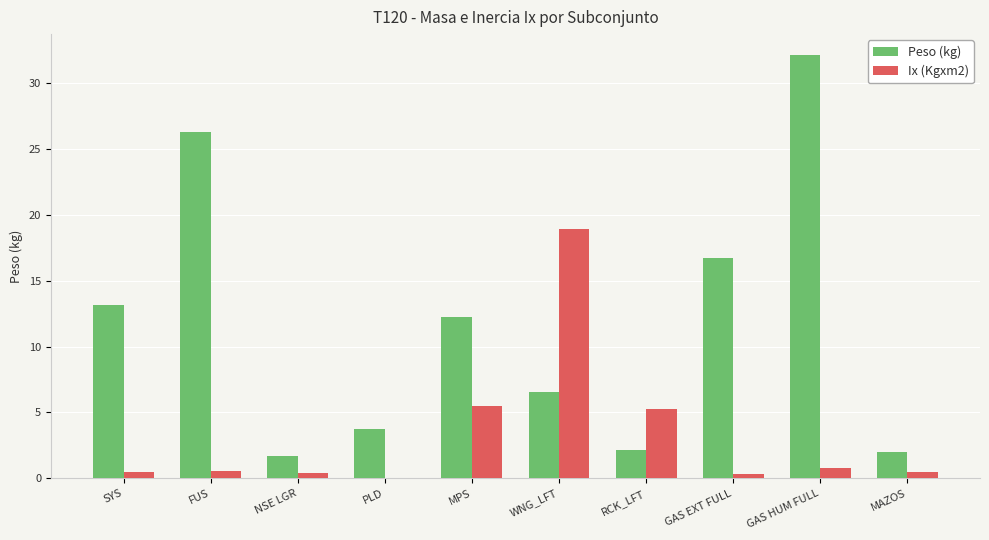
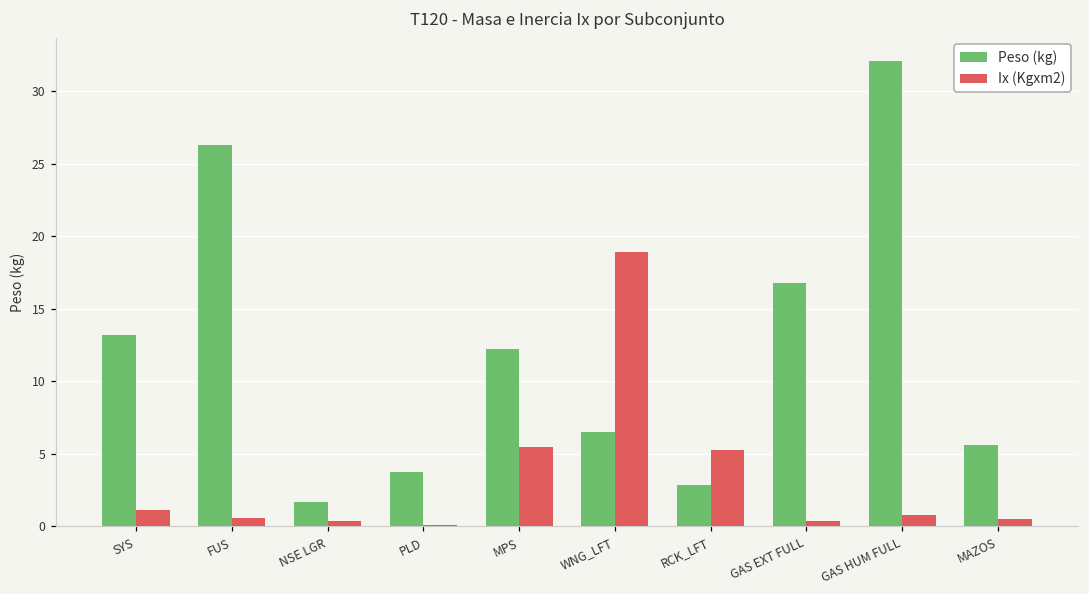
  {
    "Peso (kg)": {
      "SYS": 13.1,
      "FUS": 26.3,
      "NSE LGR": 1.7,
      "PLD": 3.8,
      "MPS": 12.2,
      "WNG_LFT": 6.5,
-     "RCK_LFT": 2.2,
+     "RCK_LFT": 2.8,
      "GAS EXT FULL": 16.7,
      "GAS HUM FULL": 32.1,
-     "MAZOS": 2.0
+     "MAZOS": 5.6
    },
    "Ix (Kgxm2)": {
-     "SYS": 0.5,
+     "SYS": 1.1,
      "FUS": 0.5,
      "NSE LGR": 0.4,
      "MPS": 5.5,
      "WNG_LFT": 18.9,
      "RCK_LFT": 5.3,
      "GAS EXT FULL": 0.3,
      "GAS HUM FULL": 0.8,
      "MAZOS": 0.5
    }
  }
